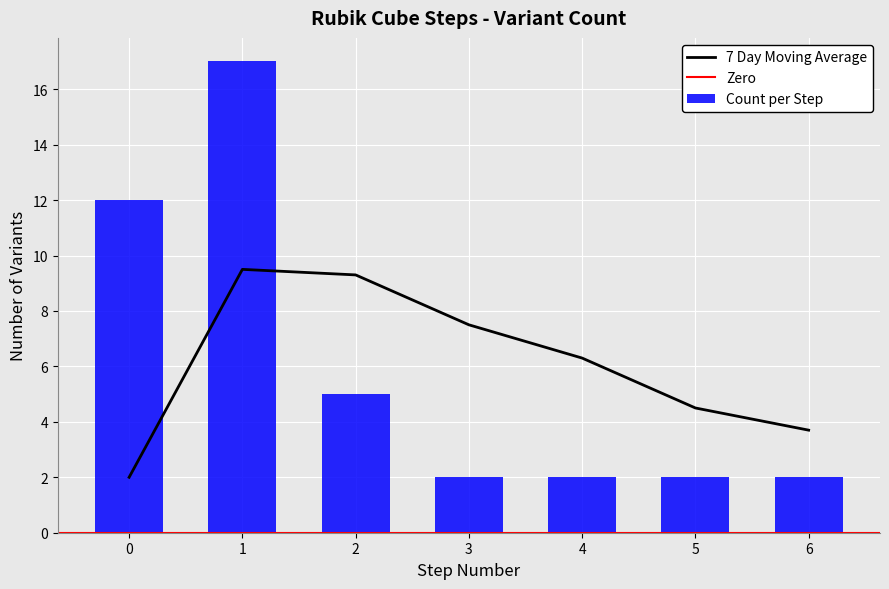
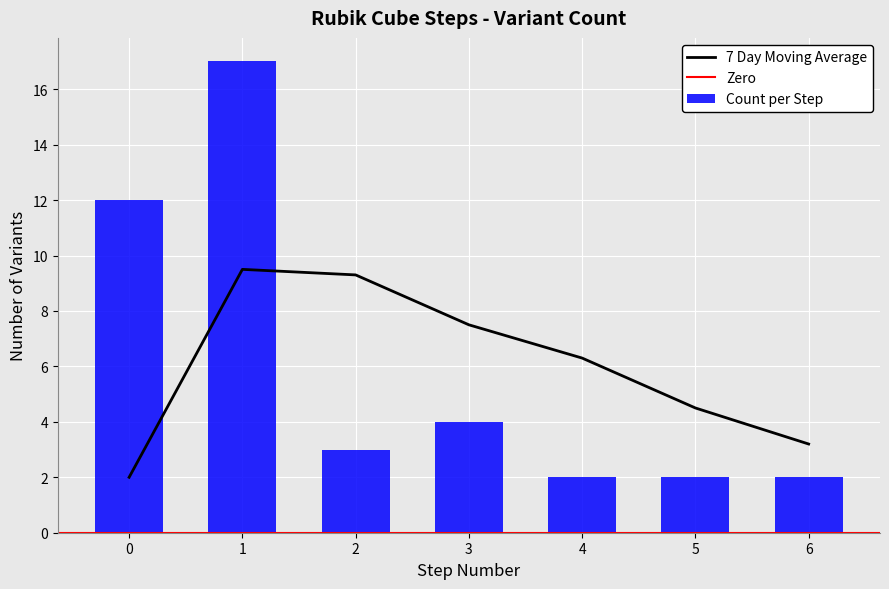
  {
    "7 Day Moving Average": {
      "0": 2.0,
      "1": 9.5,
      "2": 9.3,
      "3": 7.5,
      "4": 6.3,
      "5": 4.5,
-     "6": 3.7
+     "6": 3.2
    },
    "Count per Step": {
      "0": 12,
      "1": 17,
-     "2": 5,
-     "3": 2,
+     "2": 3,
+     "3": 4,
      "4": 2,
      "5": 2,
      "6": 2
    }
  }
